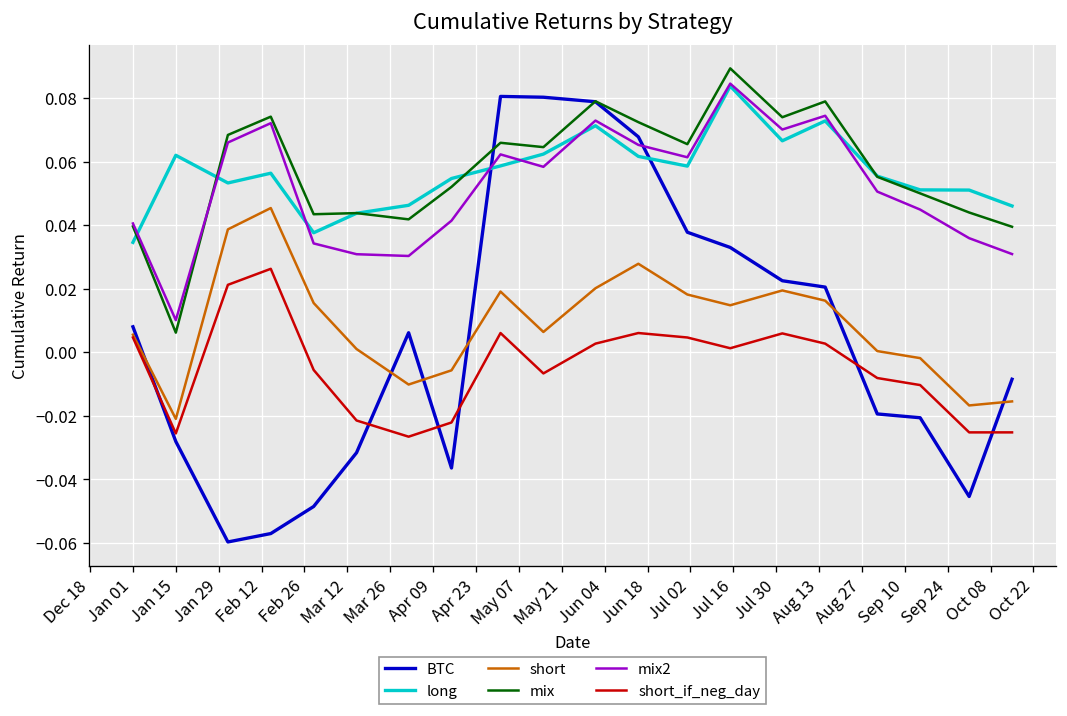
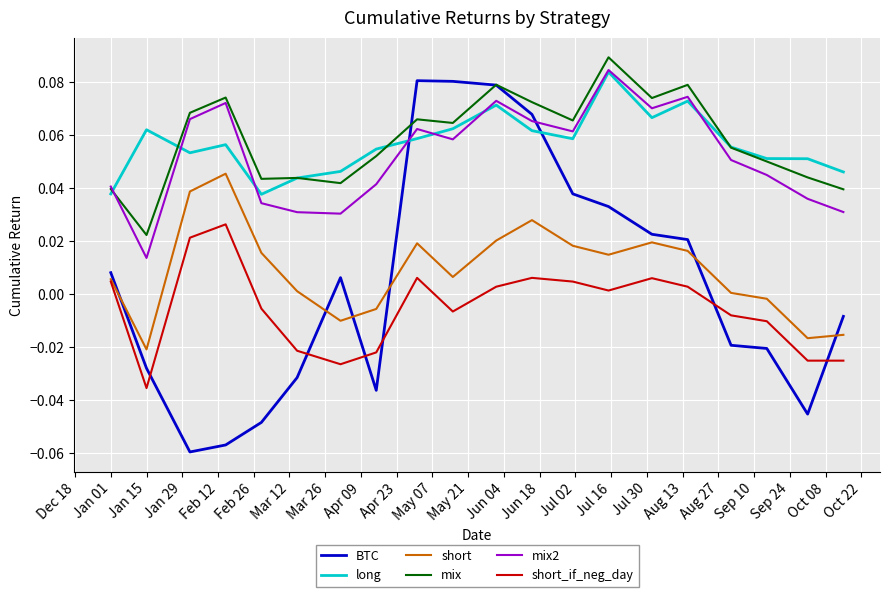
  {
    "BTC": {
      "Jan 01": 0.008,
      "Jan 15": -0.028
    },
    "long": {
-     "Jan 01": 0.035,
+     "Jan 01": 0.038,
      "Jan 15": 0.062
    },
    "short": {
      "Jan 15": -0.021
    },
    "mix": {
-     "Jan 15": 0.006
+     "Jan 15": 0.022
    },
    "mix2": {
-     "Jan 15": 0.010
+     "Jan 15": 0.014
    },
    "short_if_neg_day": {
-     "Jan 15": -0.026
+     "Jan 15": -0.036
    }
  }
